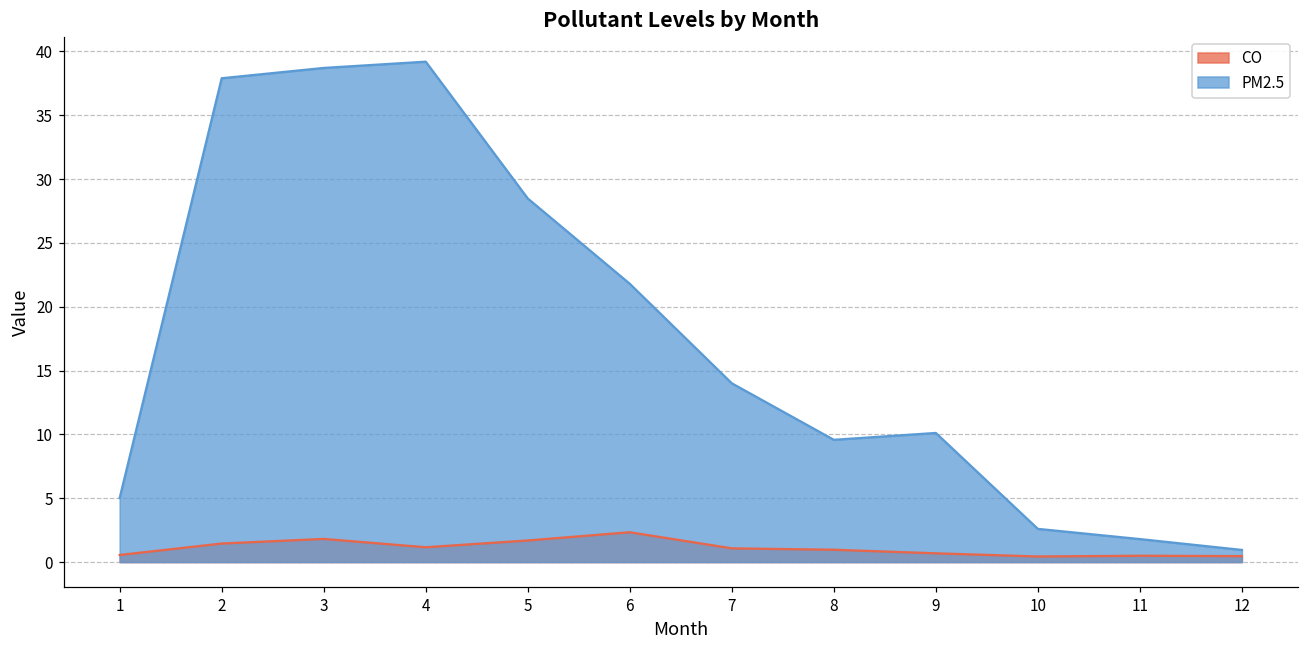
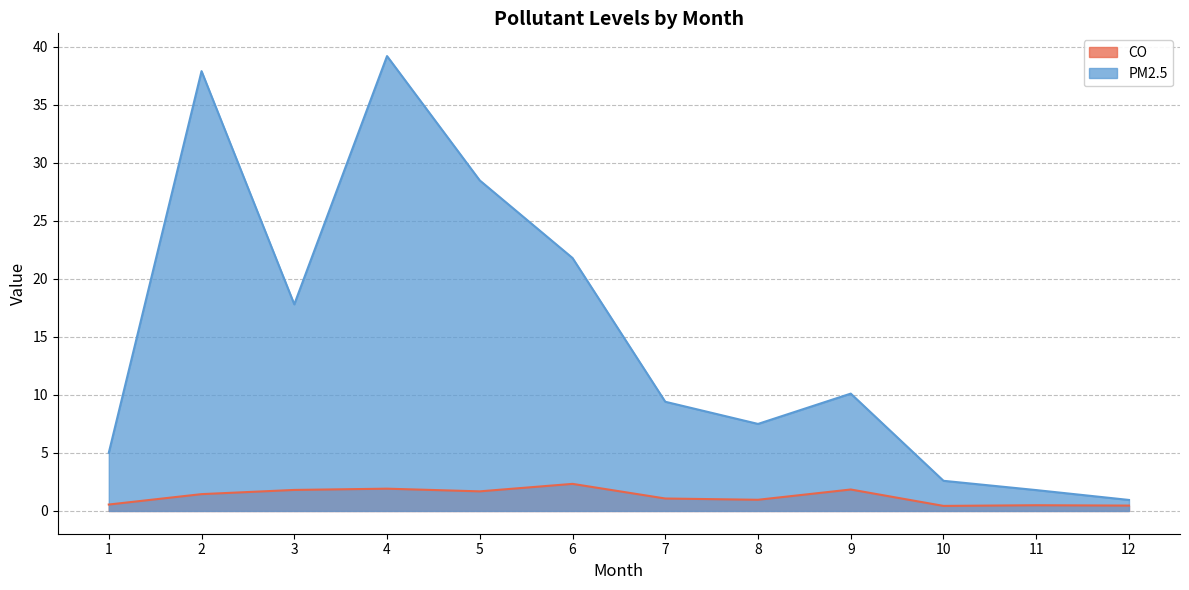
  {
    "CO": {
      "1": 0.6,
      "2": 1.5,
      "3": 1.8,
-     "4": 1.2,
+     "4": 1.9,
      "5": 1.7,
      "6": 2.3,
      "7": 1.1,
      "8": 1.0,
-     "9": 0.7,
+     "9": 1.9,
      "10": 0.4,
      "11": 0.5,
      "12": 0.5
    },
    "PM2.5": {
      "1": 5.0,
      "2": 37.9,
-     "3": 38.7,
+     "3": 17.8,
      "4": 39.2,
      "5": 28.5,
      "6": 21.8,
-     "7": 14.0,
-     "8": 9.6,
+     "7": 9.4,
+     "8": 7.5,
      "9": 10.1,
      "10": 2.6,
      "11": 1.8,
      "12": 1.0
    }
  }
